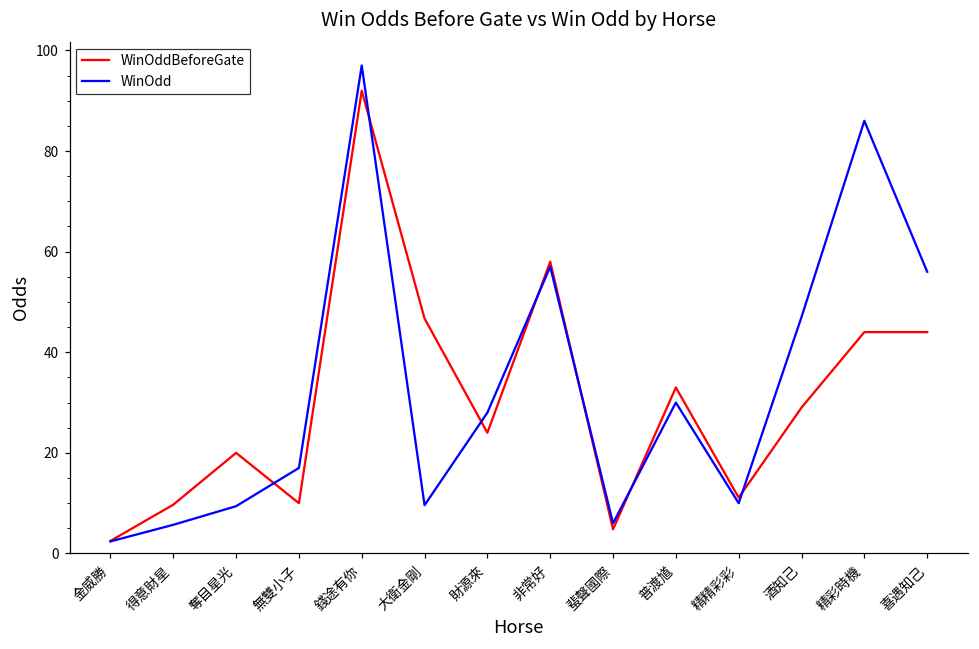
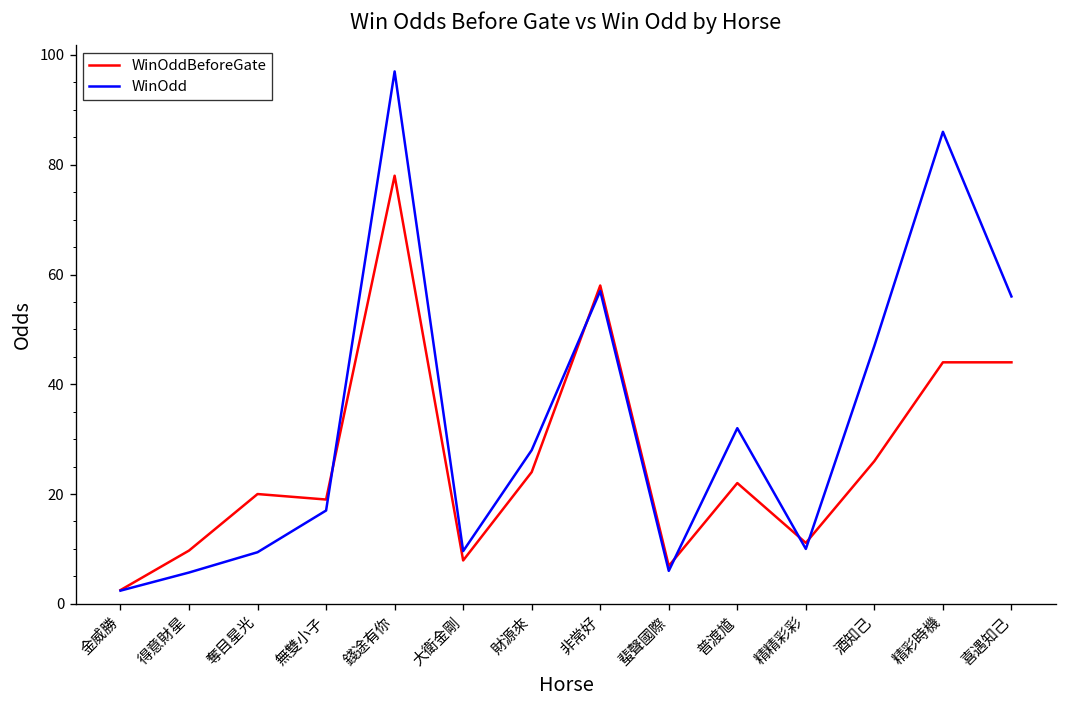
  {
    "WinOddBeforeGate": {
      "得意財星": 10,
      "奪目星光": 20,
-     "無雙小子": 10,
-     "錢途有你": 92,
-     "大衛金剛": 47,
+     "無雙小子": 19,
+     "錢途有你": 78,
+     "大衛金剛": 8,
      "財源來": 24,
      "非常好": 58,
-     "蜚聲國際": 5,
-     "普渡馗": 33,
+     "蜚聲國際": 7,
+     "普渡馗": 22,
      "精精彩彩": 11,
-     "酒知己": 29,
+     "酒知己": 26,
      "精彩時機": 44,
      "喜遇知己": 44
    },
    "WinOdd": {
      "得意財星": 6,
      "奪目星光": 9,
      "無雙小子": 17,
      "錢途有你": 97,
      "大衛金剛": 10,
      "財源來": 28,
      "非常好": 57,
      "蜚聲國際": 6,
-     "普渡馗": 30,
+     "普渡馗": 32,
      "精精彩彩": 10,
      "酒知己": 47,
      "精彩時機": 86,
      "喜遇知己": 56
    }
  }
